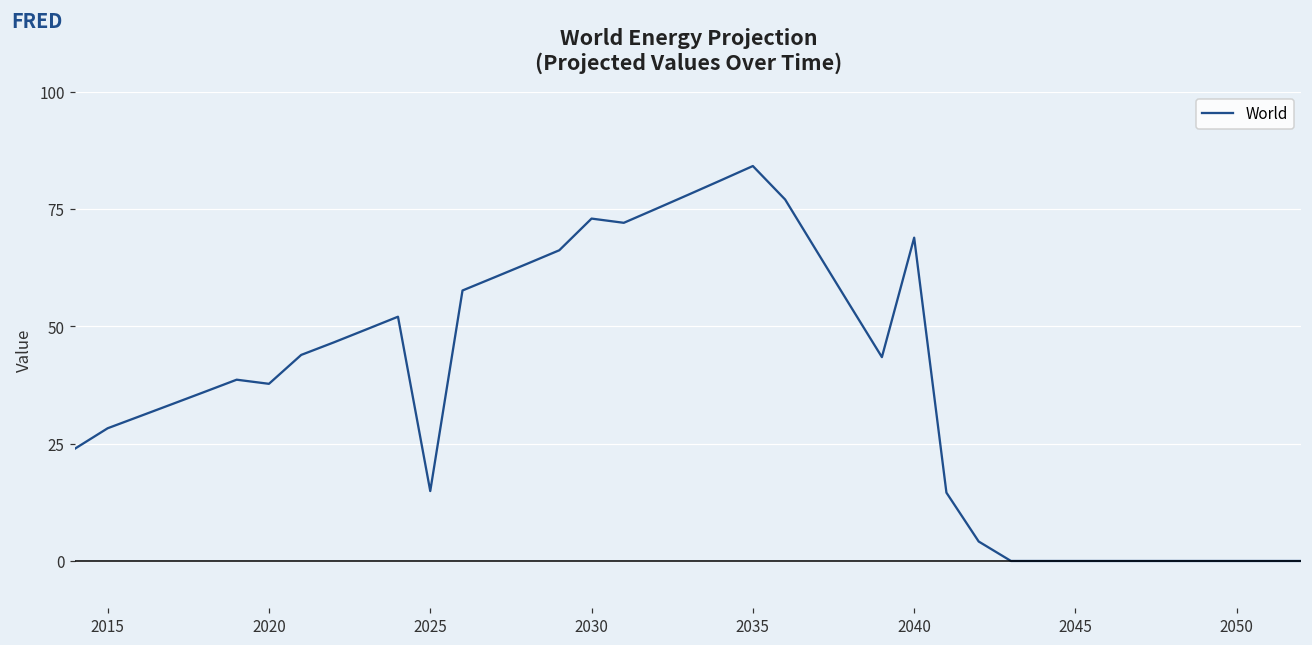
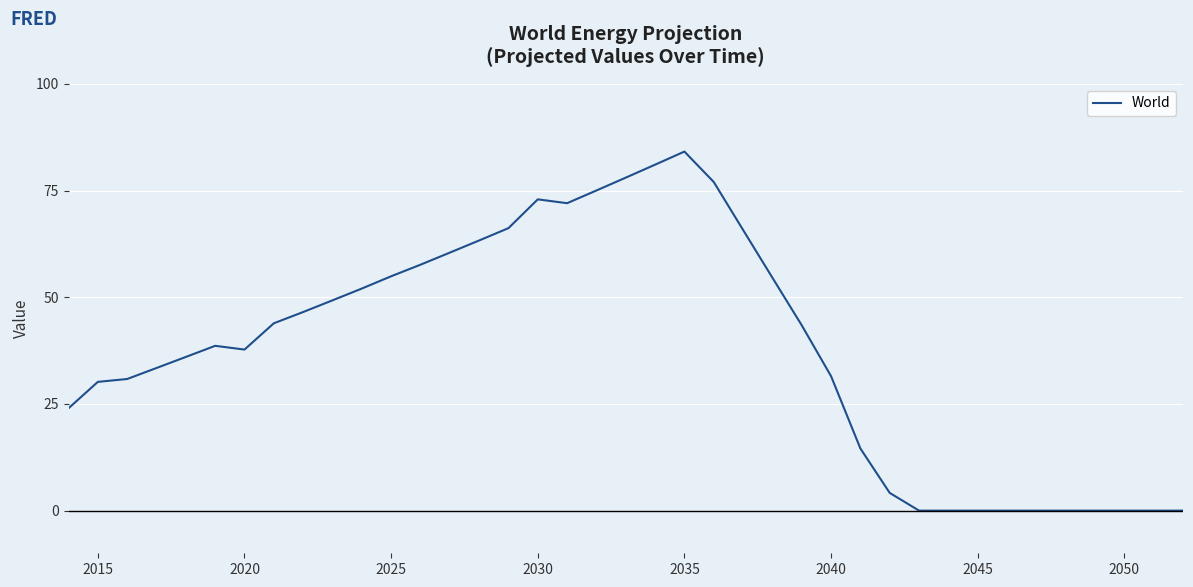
  {
-   "2015": 28,
+   "2015": 30,
    "2020": 38,
-   "2025": 15,
+   "2025": 55,
    "2030": 73,
    "2035": 84,
-   "2040": 69,
+   "2040": 32,
    "2045": 0,
    "2050": 0
  }
